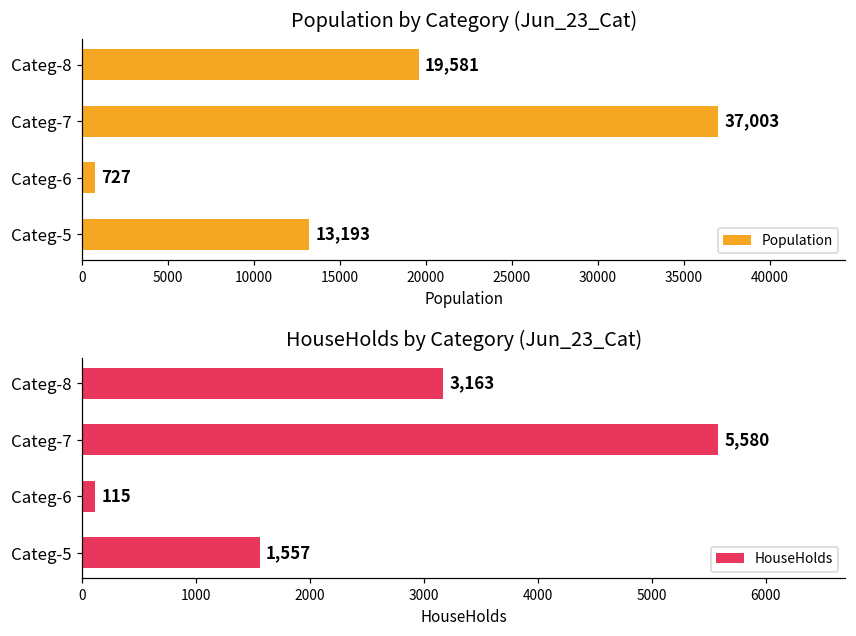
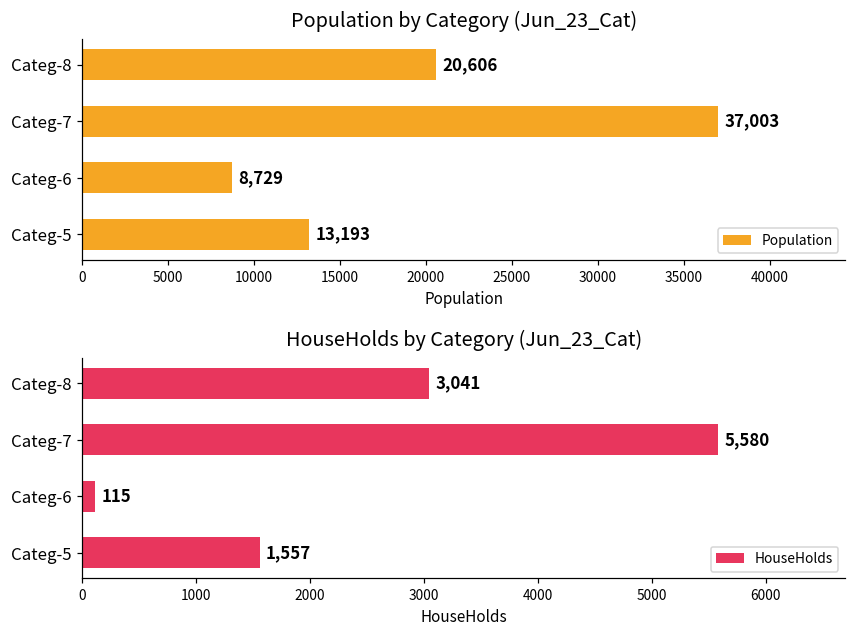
  {
    "Population by Category (Jun_23_Cat)": {
-     "Categ-8": "19,581",
+     "Categ-8": "20,606",
      "Categ-7": "37,003",
-     "Categ-6": "727",
+     "Categ-6": "8,729",
      "Categ-5": "13,193"
    },
    "HouseHolds by Category (Jun_23_Cat)": {
-     "Categ-8": "3,163",
+     "Categ-8": "3,041",
      "Categ-7": "5,580",
      "Categ-6": "115",
      "Categ-5": "1,557"
    }
  }
